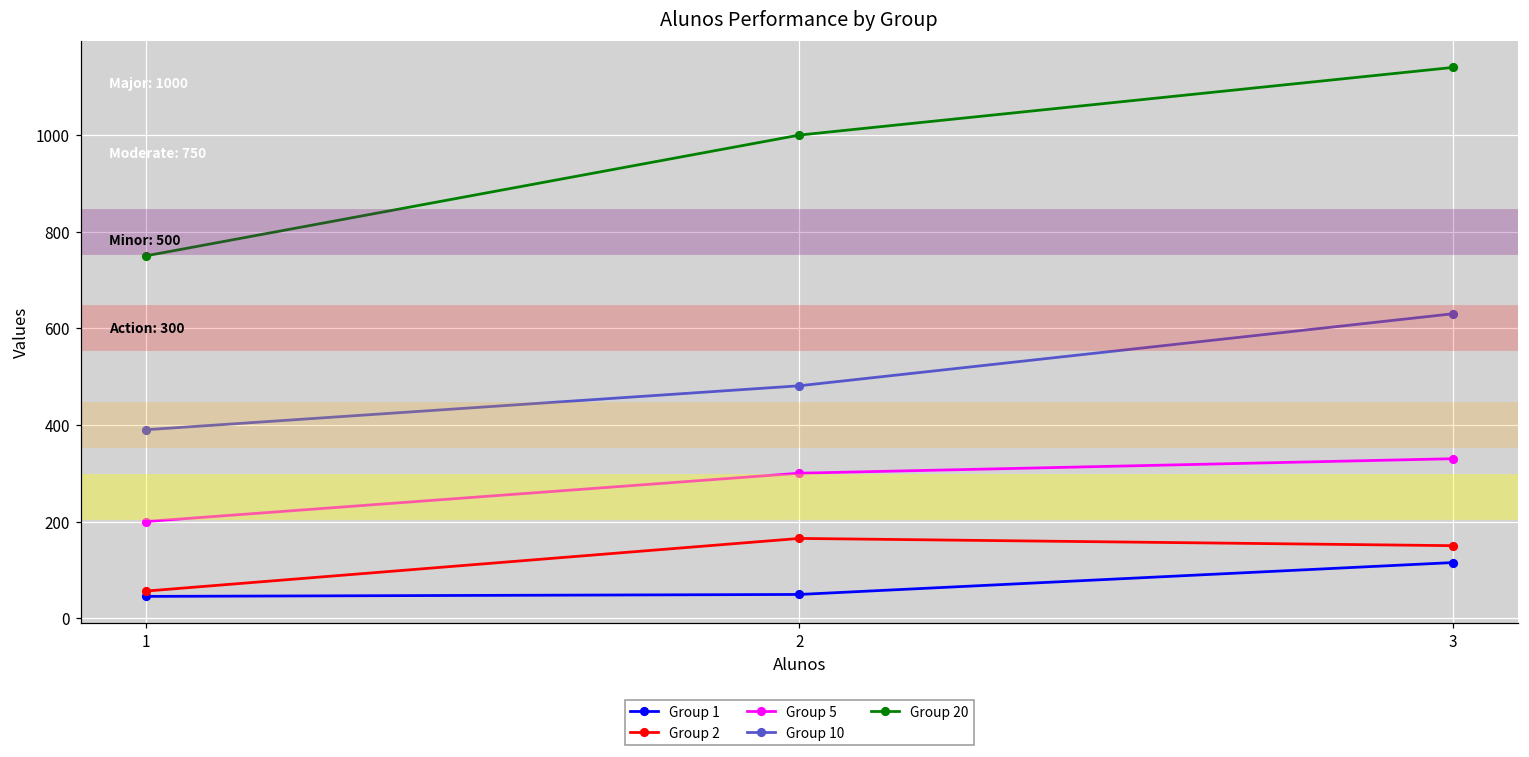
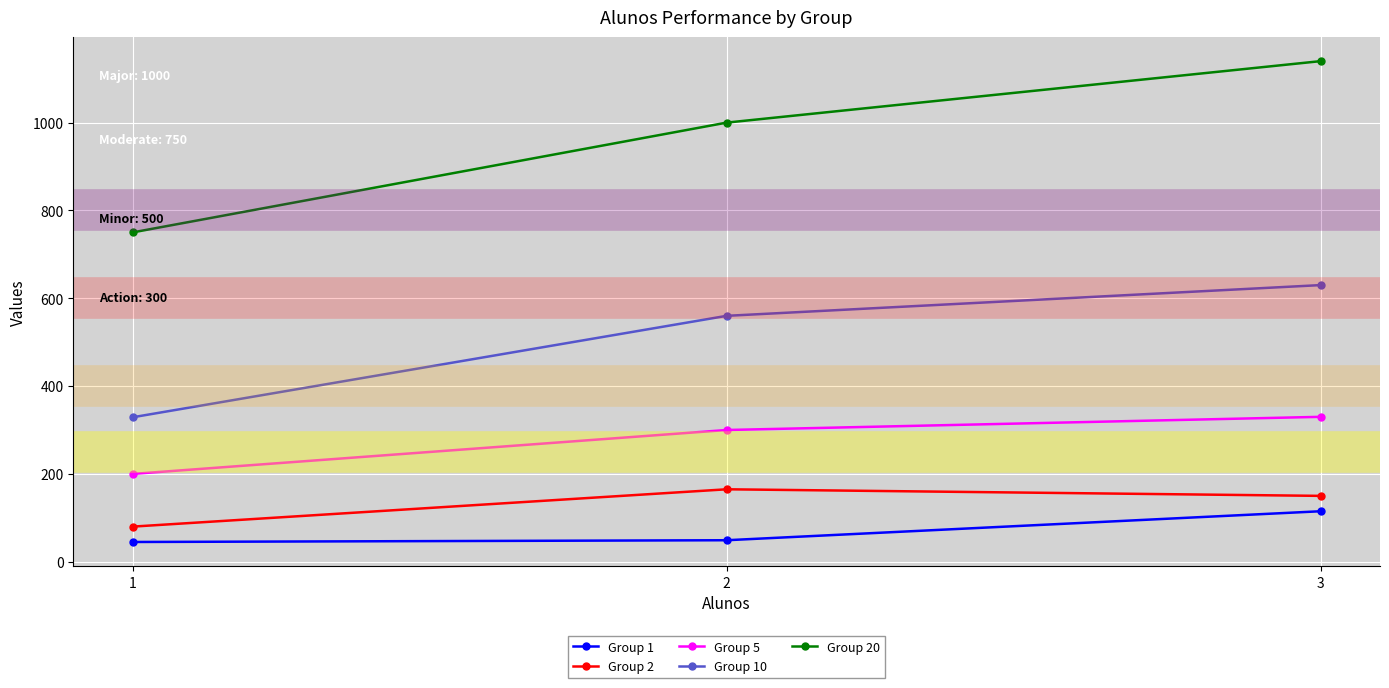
  {
    "Group 1": {
      "1": 50,
      "2": 50,
      "3": 120
    },
    "Group 2": {
-     "1": 60,
+     "1": 80,
      "2": 170,
      "3": 150
    },
    "Group 5": {
      "1": 200,
      "2": 300,
      "3": 330
    },
    "Group 10": {
-     "1": 390,
-     "2": 480,
+     "1": 330,
+     "2": 560,
      "3": 630
    },
    "Group 20": {
      "2": 1000,
      "3": 1140
    }
  }
